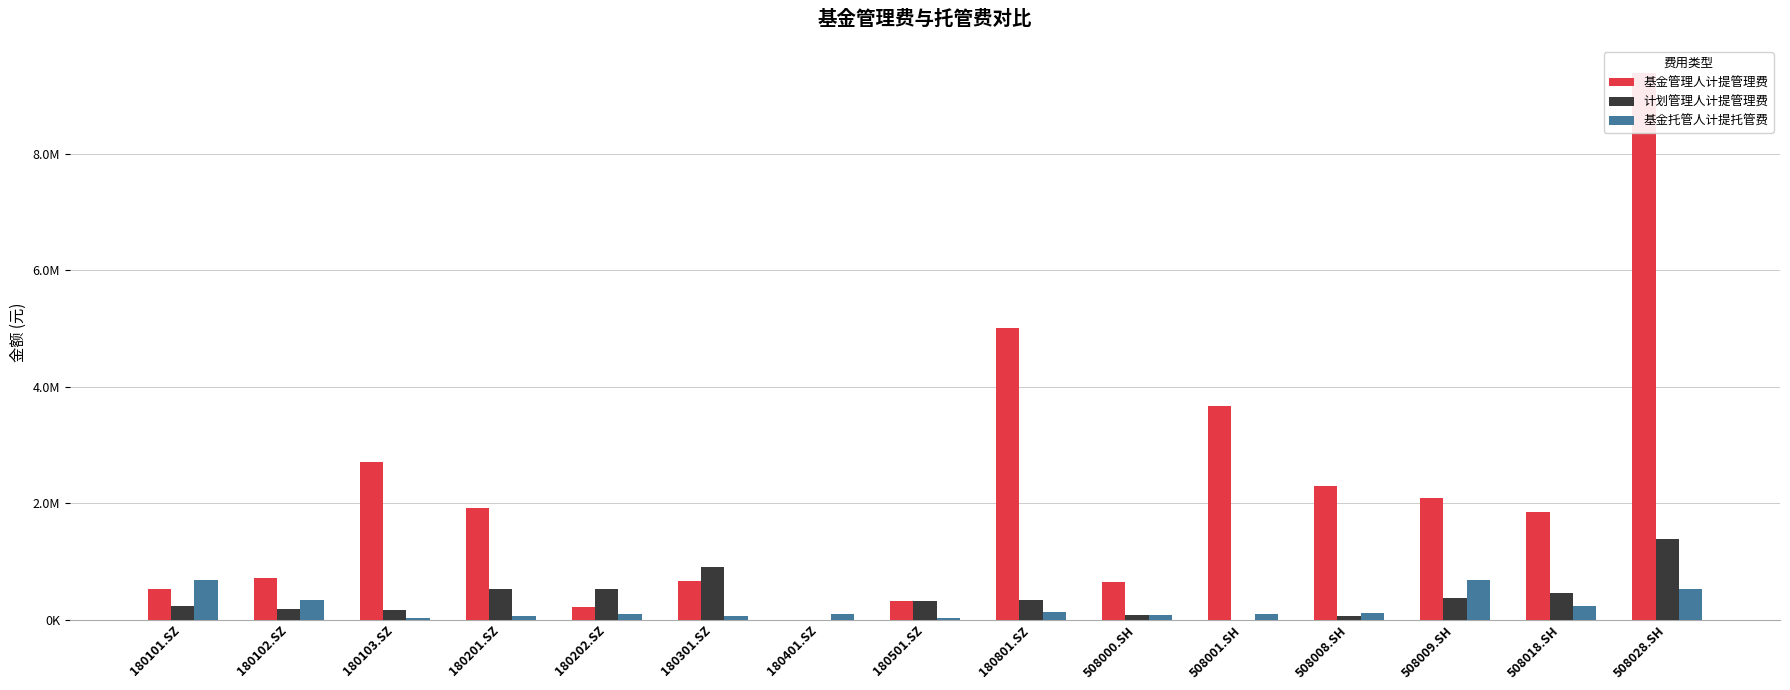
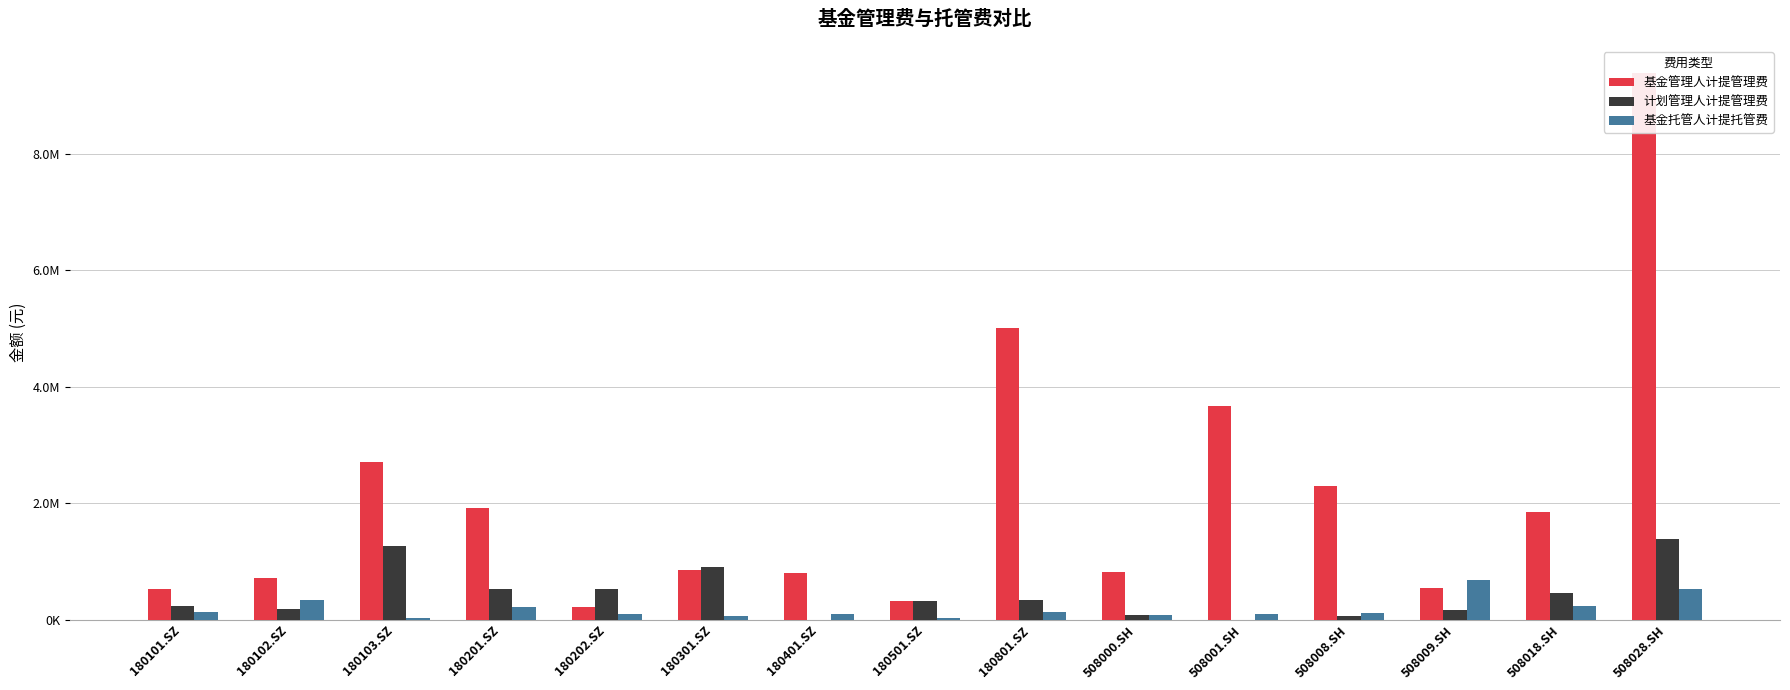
  {
    "基金管理人计提管理费": {
      "180101.SZ": 500000,
      "180102.SZ": 700000,
      "180103.SZ": 2700000,
      "180201.SZ": 1900000,
      "180202.SZ": 200000,
-     "180301.SZ": 700000,
-     "180401.SZ": 0,
+     "180301.SZ": 900000,
+     "180401.SZ": 800000,
      "180501.SZ": 300000,
      "180801.SZ": 5000000,
-     "508000.SH": 700000,
+     "508000.SH": 800000,
      "508001.SH": 3700000,
      "508008.SH": 2300000,
-     "508009.SH": 2100000,
+     "508009.SH": 500000,
      "508018.SH": 1800000
    },
    "计划管理人计提管理费": {
      "180101.SZ": 200000,
      "180102.SZ": 200000,
-     "180103.SZ": 200000,
+     "180103.SZ": 1300000,
      "180201.SZ": 500000,
      "180202.SZ": 500000,
      "180301.SZ": 900000,
      "180401.SZ": 0,
      "180501.SZ": 300000,
      "180801.SZ": 300000,
      "508000.SH": 100000,
      "508001.SH": 0,
      "508008.SH": 100000,
-     "508009.SH": 400000,
+     "508009.SH": 200000,
      "508018.SH": 500000,
      "508028.SH": 1400000
    },
    "基金托管人计提托管费": {
-     "180101.SZ": 700000,
+     "180101.SZ": 100000,
      "180102.SZ": 300000,
-     "180201.SZ": 100000,
+     "180201.SZ": 200000,
      "180202.SZ": 100000,
      "180301.SZ": 100000,
      "180401.SZ": 100000,
      "180801.SZ": 100000,
      "508000.SH": 100000,
      "508001.SH": 100000,
      "508008.SH": 100000,
      "508009.SH": 700000,
      "508018.SH": 200000,
      "508028.SH": 500000
    }
  }
